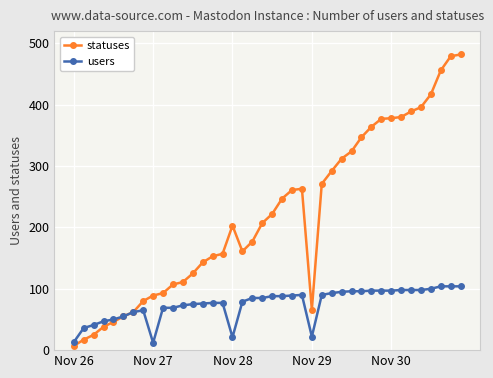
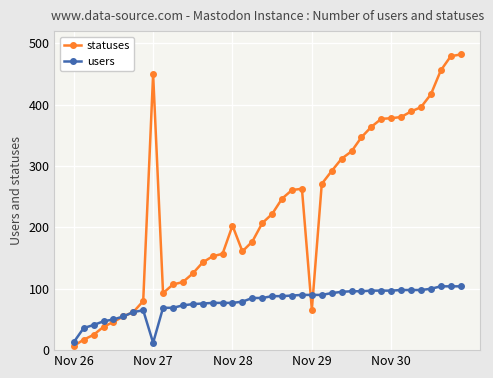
  {
    "statuses": {
      "Nov 26": 10,
-     "Nov 27": 90,
+     "Nov 27": 450,
      "Nov 28": 200,
      "Nov 29": 70,
      "Nov 30": 380
    },
    "users": {
      "Nov 26": 10,
      "Nov 27": 10,
-     "Nov 28": 20,
-     "Nov 29": 20,
+     "Nov 28": 80,
+     "Nov 29": 90,
      "Nov 30": 100
    }
  }
